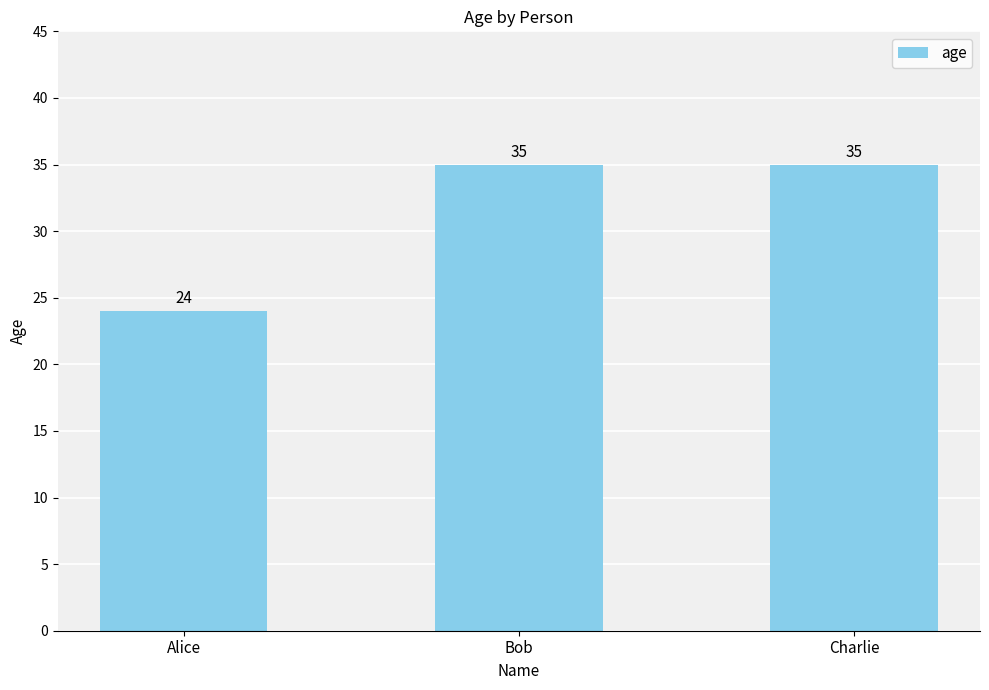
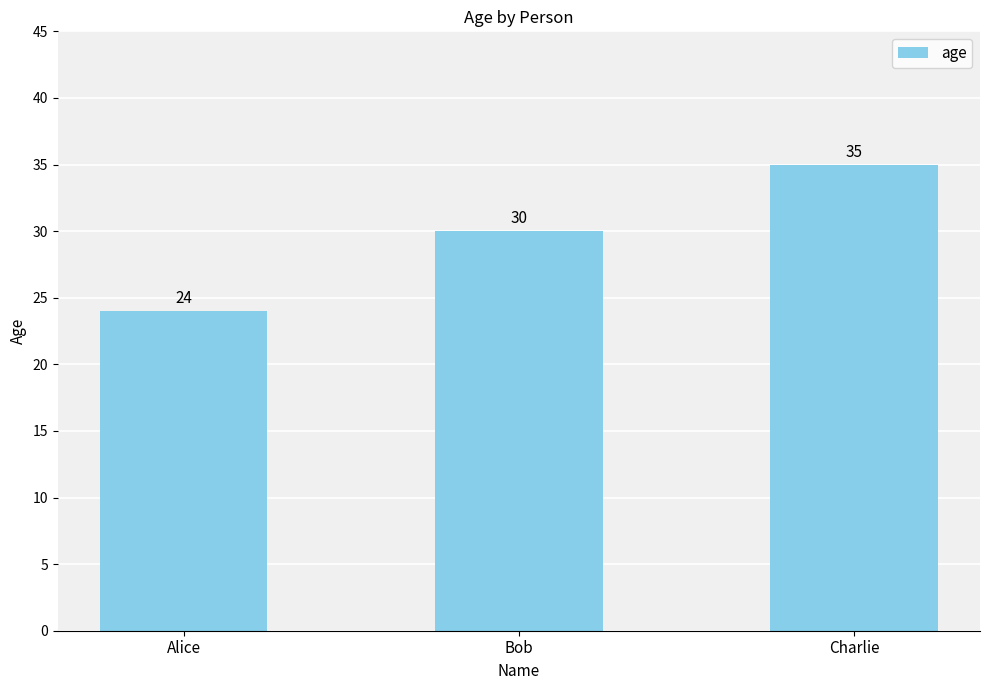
  {
    "Alice": 24,
-   "Bob": 35,
+   "Bob": 30,
    "Charlie": 35
  }
